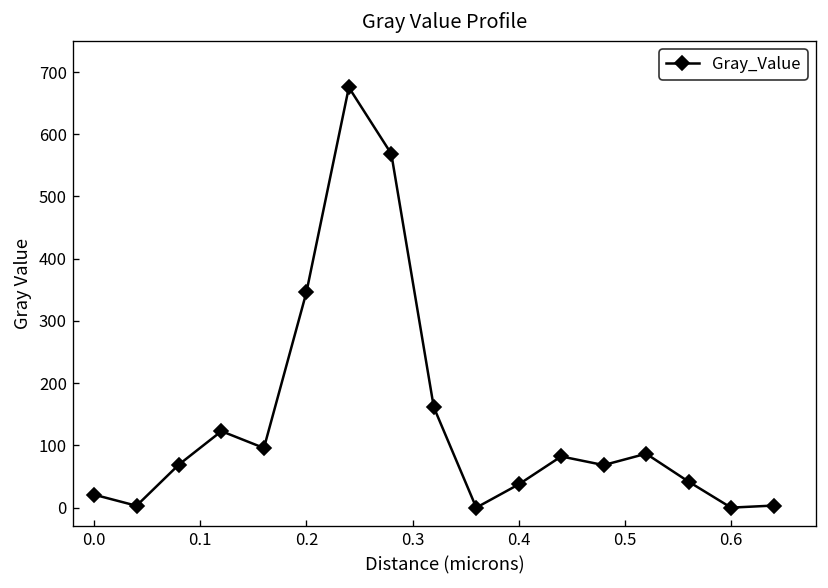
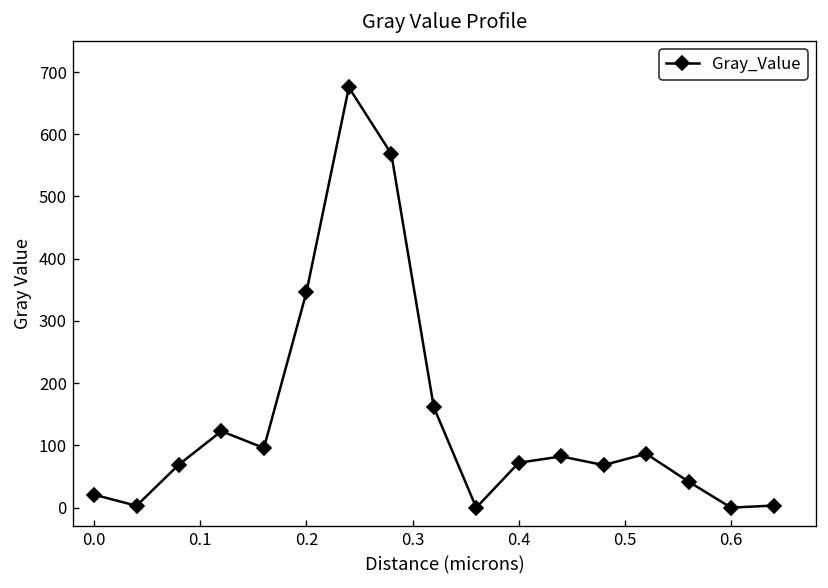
  {
    "0.0": 20,
    "0.2": 350,
-   "0.4": 40,
+   "0.4": 70,
    "0.6": 0
  }
